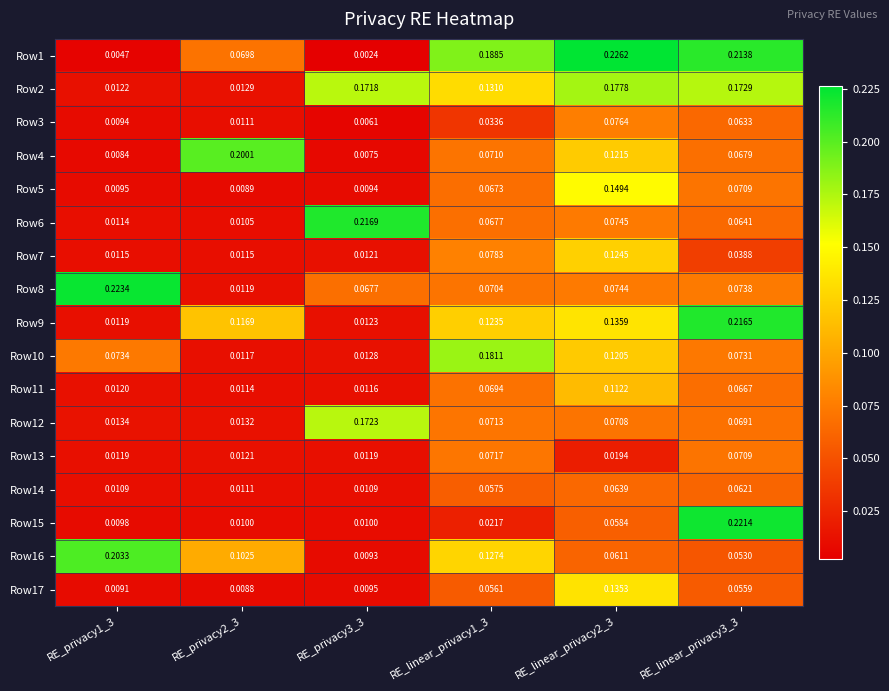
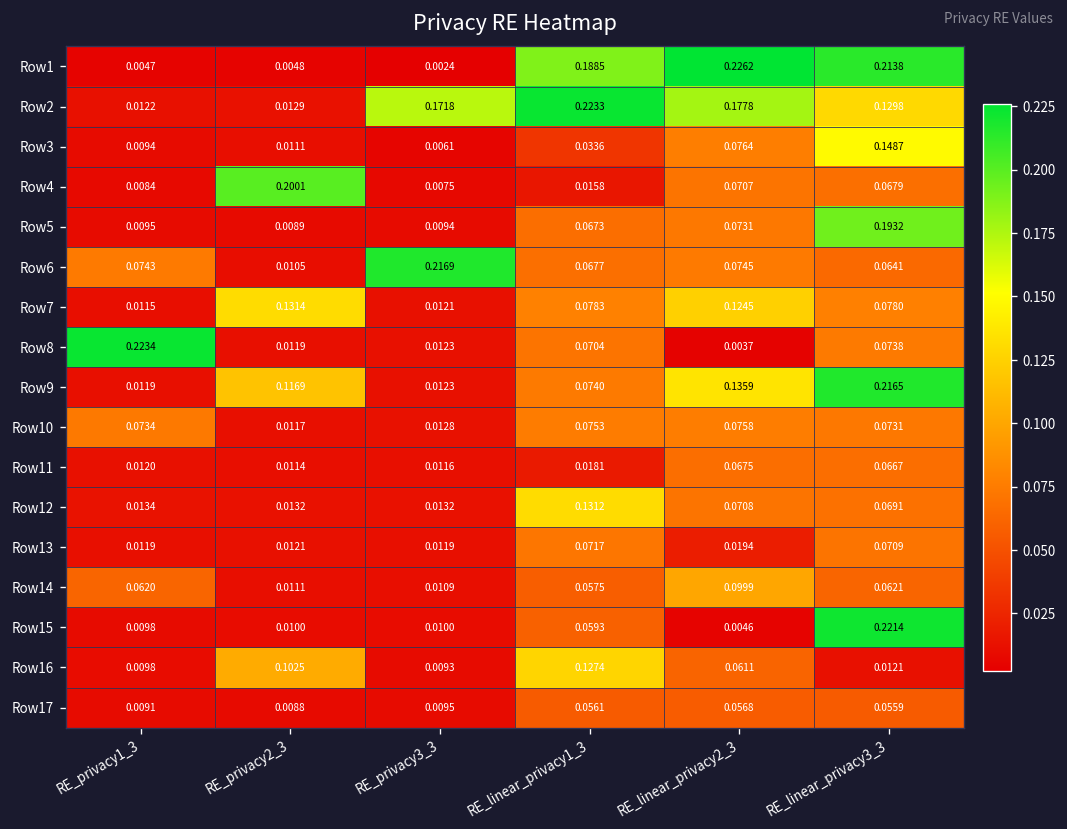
  {
    "Row1": {
      "RE_privacy1_3": 0.0047,
-     "RE_privacy2_3": 0.0698,
+     "RE_privacy2_3": 0.0048,
      "RE_privacy3_3": 0.0024,
      "RE_linear_privacy1_3": 0.1885,
      "RE_linear_privacy2_3": 0.2262,
      "RE_linear_privacy3_3": 0.2138
    },
    "Row2": {
      "RE_privacy1_3": 0.0122,
      "RE_privacy2_3": 0.0129,
      "RE_privacy3_3": 0.1718,
-     "RE_linear_privacy1_3": 0.1310,
+     "RE_linear_privacy1_3": 0.2233,
      "RE_linear_privacy2_3": 0.1778,
-     "RE_linear_privacy3_3": 0.1729
+     "RE_linear_privacy3_3": 0.1298
    },
    "Row3": {
      "RE_privacy1_3": 0.0094,
      "RE_privacy2_3": 0.0111,
      "RE_privacy3_3": 0.0061,
      "RE_linear_privacy1_3": 0.0336,
      "RE_linear_privacy2_3": 0.0764,
-     "RE_linear_privacy3_3": 0.0633
+     "RE_linear_privacy3_3": 0.1487
    },
    "Row4": {
      "RE_privacy1_3": 0.0084,
      "RE_privacy2_3": 0.2001,
      "RE_privacy3_3": 0.0075,
-     "RE_linear_privacy1_3": 0.0710,
-     "RE_linear_privacy2_3": 0.1215,
+     "RE_linear_privacy1_3": 0.0158,
+     "RE_linear_privacy2_3": 0.0707,
      "RE_linear_privacy3_3": 0.0679
    },
    "Row5": {
      "RE_privacy1_3": 0.0095,
      "RE_privacy2_3": 0.0089,
      "RE_privacy3_3": 0.0094,
      "RE_linear_privacy1_3": 0.0673,
-     "RE_linear_privacy2_3": 0.1494,
-     "RE_linear_privacy3_3": 0.0709
+     "RE_linear_privacy2_3": 0.0731,
+     "RE_linear_privacy3_3": 0.1932
    },
    "Row6": {
-     "RE_privacy1_3": 0.0114,
+     "RE_privacy1_3": 0.0743,
      "RE_privacy2_3": 0.0105,
      "RE_privacy3_3": 0.2169,
      "RE_linear_privacy1_3": 0.0677,
      "RE_linear_privacy2_3": 0.0745,
      "RE_linear_privacy3_3": 0.0641
    },
    "Row7": {
      "RE_privacy1_3": 0.0115,
-     "RE_privacy2_3": 0.0115,
+     "RE_privacy2_3": 0.1314,
      "RE_privacy3_3": 0.0121,
      "RE_linear_privacy1_3": 0.0783,
      "RE_linear_privacy2_3": 0.1245,
-     "RE_linear_privacy3_3": 0.0388
+     "RE_linear_privacy3_3": 0.0780
    },
    "Row8": {
      "RE_privacy1_3": 0.2234,
      "RE_privacy2_3": 0.0119,
-     "RE_privacy3_3": 0.0677,
+     "RE_privacy3_3": 0.0123,
      "RE_linear_privacy1_3": 0.0704,
-     "RE_linear_privacy2_3": 0.0744,
+     "RE_linear_privacy2_3": 0.0037,
      "RE_linear_privacy3_3": 0.0738
    },
    "Row9": {
      "RE_privacy1_3": 0.0119,
      "RE_privacy2_3": 0.1169,
      "RE_privacy3_3": 0.0123,
-     "RE_linear_privacy1_3": 0.1235,
+     "RE_linear_privacy1_3": 0.0740,
      "RE_linear_privacy2_3": 0.1359,
      "RE_linear_privacy3_3": 0.2165
    },
    "Row10": {
      "RE_privacy1_3": 0.0734,
      "RE_privacy2_3": 0.0117,
      "RE_privacy3_3": 0.0128,
-     "RE_linear_privacy1_3": 0.1811,
-     "RE_linear_privacy2_3": 0.1205,
+     "RE_linear_privacy1_3": 0.0753,
+     "RE_linear_privacy2_3": 0.0758,
      "RE_linear_privacy3_3": 0.0731
    },
    "Row11": {
      "RE_privacy1_3": 0.0120,
      "RE_privacy2_3": 0.0114,
      "RE_privacy3_3": 0.0116,
-     "RE_linear_privacy1_3": 0.0694,
-     "RE_linear_privacy2_3": 0.1122,
+     "RE_linear_privacy1_3": 0.0181,
+     "RE_linear_privacy2_3": 0.0675,
      "RE_linear_privacy3_3": 0.0667
    },
    "Row12": {
      "RE_privacy1_3": 0.0134,
      "RE_privacy2_3": 0.0132,
-     "RE_privacy3_3": 0.1723,
-     "RE_linear_privacy1_3": 0.0713,
+     "RE_privacy3_3": 0.0132,
+     "RE_linear_privacy1_3": 0.1312,
      "RE_linear_privacy2_3": 0.0708,
      "RE_linear_privacy3_3": 0.0691
    },
    "Row13": {
      "RE_privacy1_3": 0.0119,
      "RE_privacy2_3": 0.0121,
      "RE_privacy3_3": 0.0119,
      "RE_linear_privacy1_3": 0.0717,
      "RE_linear_privacy2_3": 0.0194,
      "RE_linear_privacy3_3": 0.0709
    },
    "Row14": {
-     "RE_privacy1_3": 0.0109,
+     "RE_privacy1_3": 0.0620,
      "RE_privacy2_3": 0.0111,
      "RE_privacy3_3": 0.0109,
      "RE_linear_privacy1_3": 0.0575,
-     "RE_linear_privacy2_3": 0.0639,
+     "RE_linear_privacy2_3": 0.0999,
      "RE_linear_privacy3_3": 0.0621
    },
    "Row15": {
      "RE_privacy1_3": 0.0098,
      "RE_privacy2_3": 0.0100,
      "RE_privacy3_3": 0.0100,
-     "RE_linear_privacy1_3": 0.0217,
-     "RE_linear_privacy2_3": 0.0584,
+     "RE_linear_privacy1_3": 0.0593,
+     "RE_linear_privacy2_3": 0.0046,
      "RE_linear_privacy3_3": 0.2214
    },
    "Row16": {
-     "RE_privacy1_3": 0.2033,
+     "RE_privacy1_3": 0.0098,
      "RE_privacy2_3": 0.1025,
      "RE_privacy3_3": 0.0093,
      "RE_linear_privacy1_3": 0.1274,
      "RE_linear_privacy2_3": 0.0611,
-     "RE_linear_privacy3_3": 0.0530
+     "RE_linear_privacy3_3": 0.0121
    },
    "Row17": {
      "RE_privacy1_3": 0.0091,
      "RE_privacy2_3": 0.0088,
      "RE_privacy3_3": 0.0095,
      "RE_linear_privacy1_3": 0.0561,
-     "RE_linear_privacy2_3": 0.1353,
+     "RE_linear_privacy2_3": 0.0568,
      "RE_linear_privacy3_3": 0.0559
    }
  }
